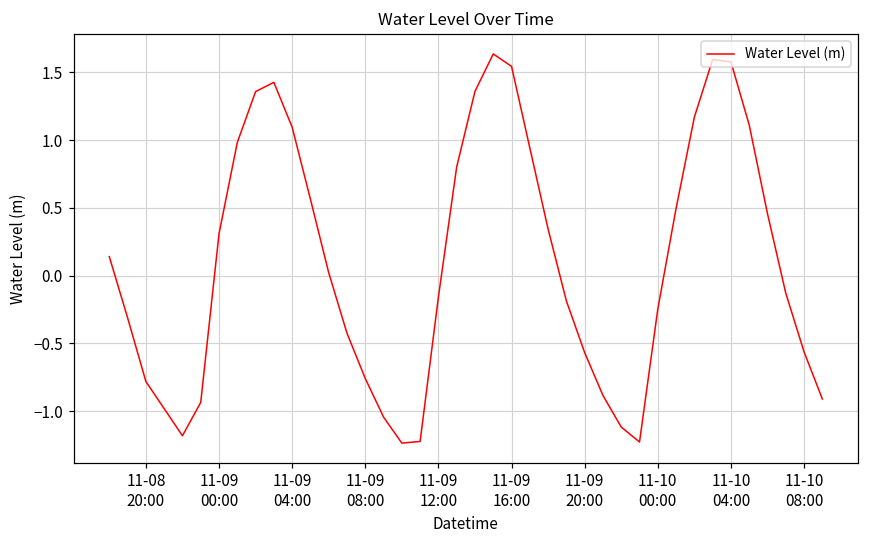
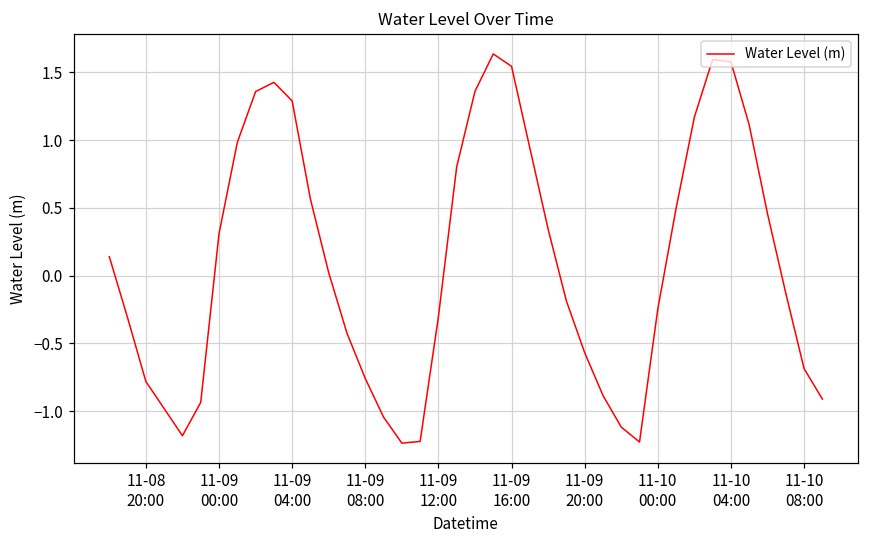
  {
    "11-08 20:00": -0.78,
    "11-09 00:00": 0.31,
-   "11-09 04:00": 1.10,
+   "11-09 04:00": 1.29,
    "11-09 08:00": -0.76,
-   "11-09 12:00": -0.16,
+   "11-09 12:00": -0.30,
    "11-09 16:00": 1.55,
    "11-09 20:00": -0.57,
    "11-10 00:00": -0.25,
-   "11-10 08:00": -0.56
+   "11-10 08:00": -0.69
  }
